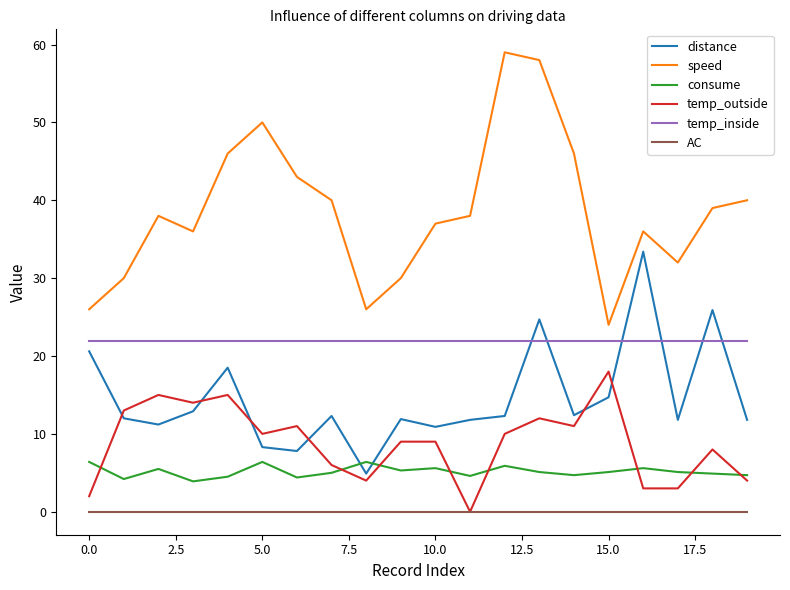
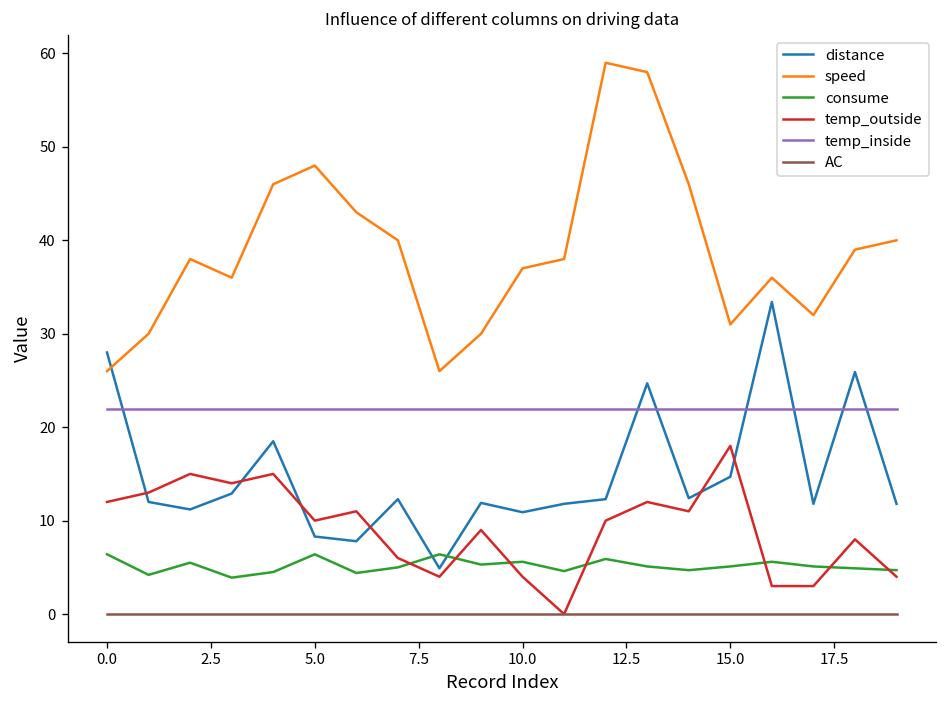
  {
    "distance": {
-     "0.0": 21,
+     "0.0": 28,
      "5.0": 8,
      "10.0": 11,
      "15.0": 15
    },
    "speed": {
      "0.0": 26,
-     "5.0": 50,
+     "5.0": 48,
      "10.0": 37,
-     "15.0": 24
+     "15.0": 31
    },
    "consume": {
      "0.0": 6,
      "5.0": 6,
      "10.0": 6,
      "15.0": 5
    },
    "temp_outside": {
-     "0.0": 2,
+     "0.0": 12,
      "5.0": 10,
-     "10.0": 9,
+     "10.0": 4,
      "15.0": 18
    },
    "temp_inside": {
      "0.0": 22,
      "5.0": 22,
      "10.0": 22,
      "15.0": 22
    },
    "AC": {
      "0.0": 0,
      "5.0": 0,
      "10.0": 0,
      "15.0": 0
    }
  }
